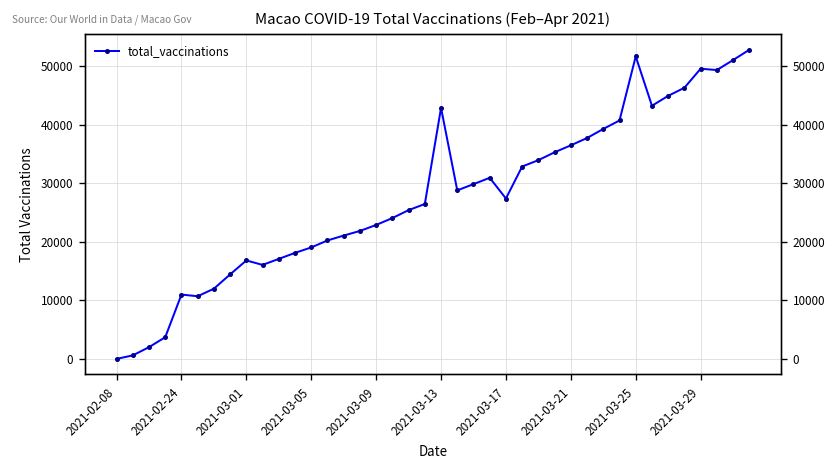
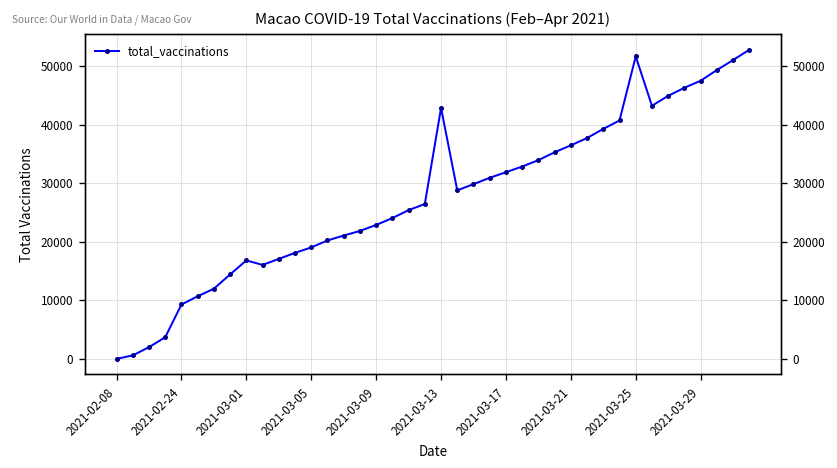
  {
    "2021-02-08": 0,
-   "2021-02-24": 11000,
+   "2021-02-24": 9000,
    "2021-03-01": 17000,
    "2021-03-05": 19000,
    "2021-03-09": 23000,
    "2021-03-13": 43000,
-   "2021-03-17": 27000,
+   "2021-03-17": 32000,
    "2021-03-21": 36000,
    "2021-03-25": 52000,
-   "2021-03-29": 50000
+   "2021-03-29": 47000
  }
